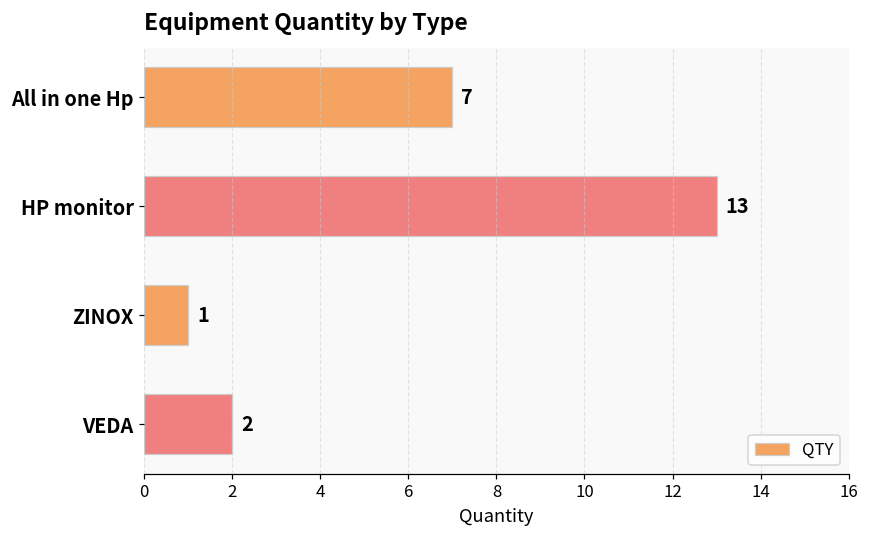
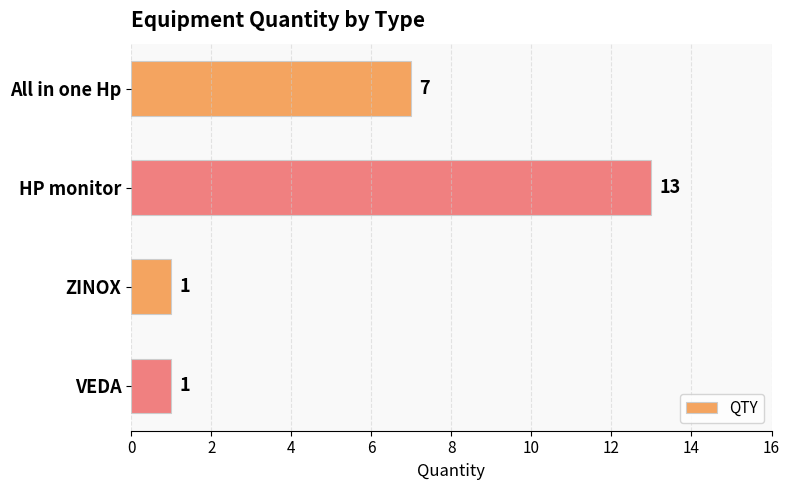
  {
    "All in one Hp": 7,
    "HP monitor": 13,
    "ZINOX": 1,
-   "VEDA": 2
+   "VEDA": 1
  }
